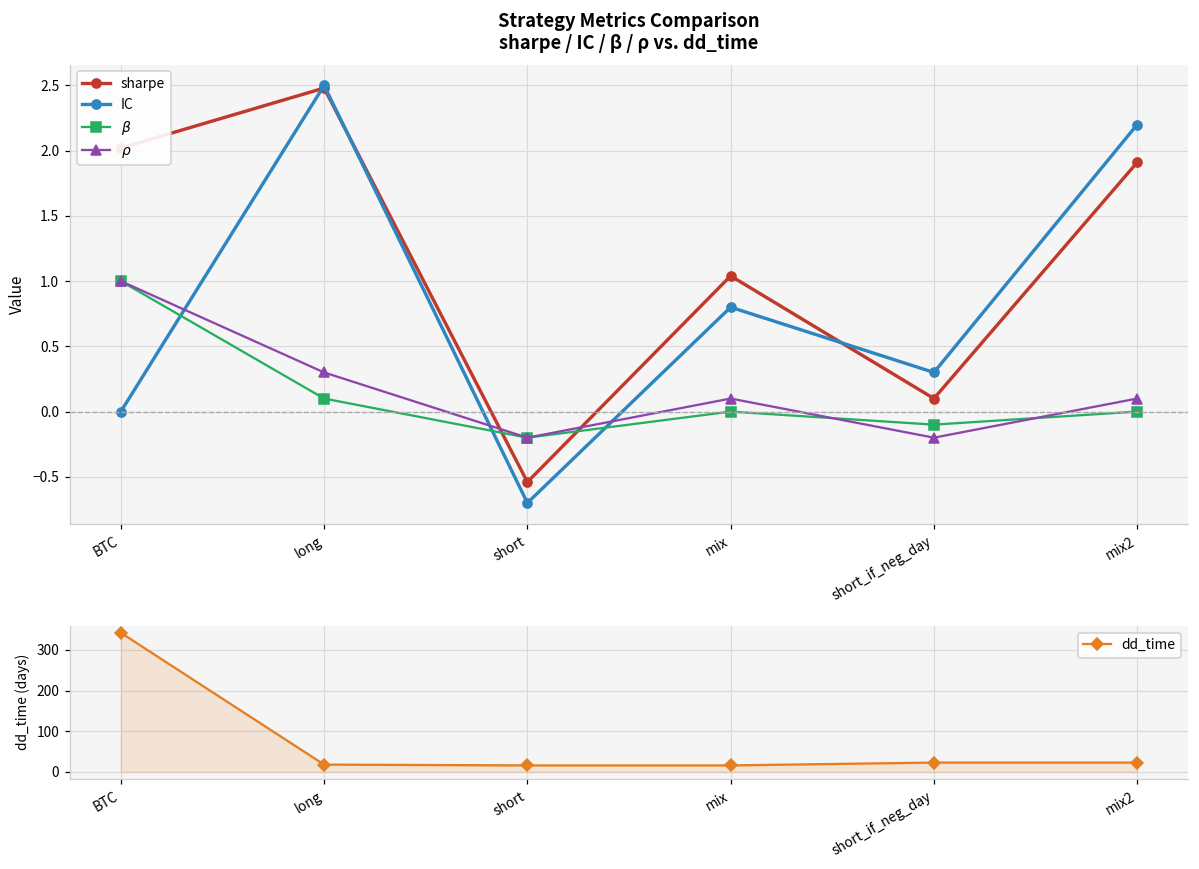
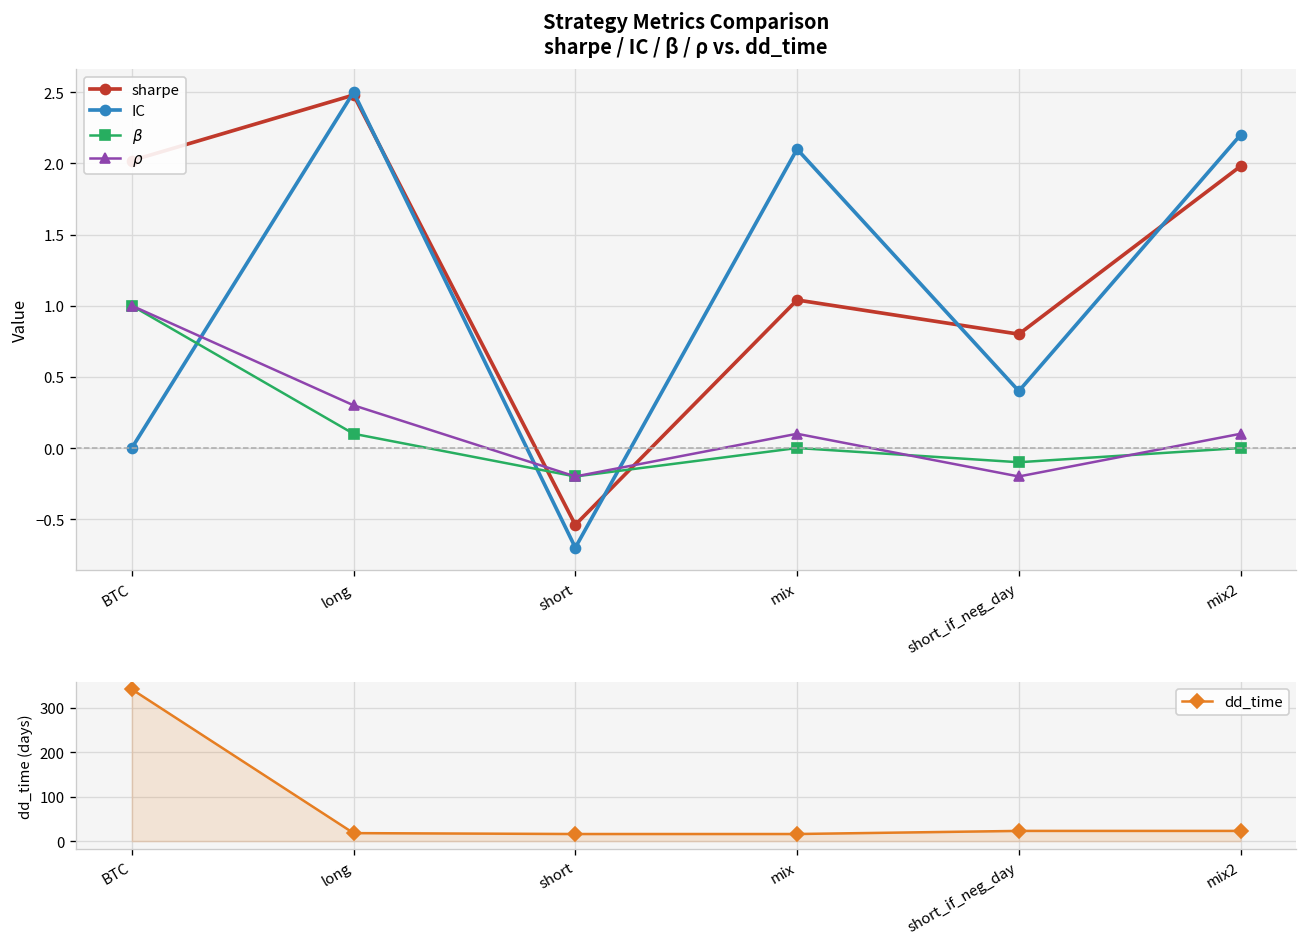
  {
    "Strategy Metrics Comparison sharpe / IC / β / ρ vs. dd_time": {
      "sharpe": {
        "short": -0.54,
        "mix": 1.04,
-       "short_if_neg_day": 0.1,
-       "mix2": 1.91
+       "short_if_neg_day": 0.8,
+       "mix2": 1.98
      },
      "IC": {
        "BTC": 0.0,
        "short": -0.7,
-       "mix": 0.8,
-       "short_if_neg_day": 0.3,
+       "mix": 2.1,
+       "short_if_neg_day": 0.4,
        "mix2": 2.2
      }
    }
  }
